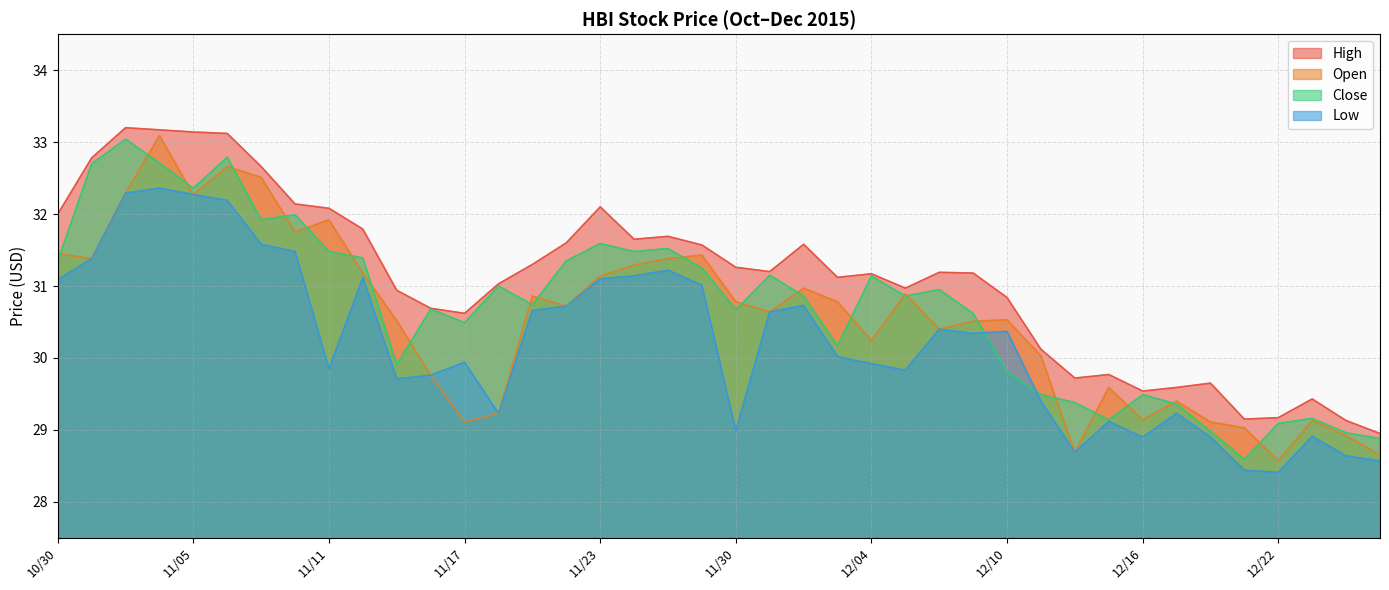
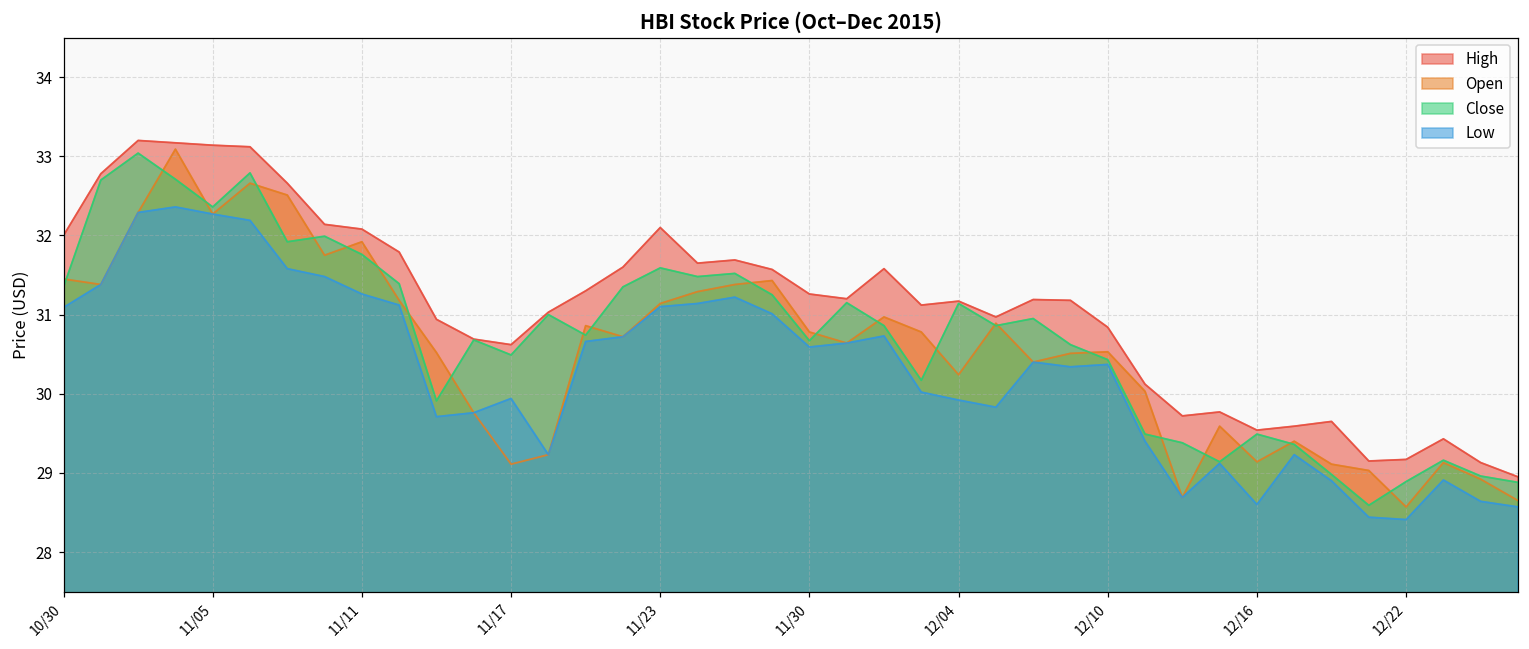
  {
    "Close": {
      "10/30": 31.4,
      "11/05": 32.4,
-     "11/11": 31.5,
+     "11/11": 31.8,
      "11/17": 30.5,
      "11/23": 31.6,
      "11/30": 30.7,
-     "12/10": 29.8,
+     "12/10": 30.4,
      "12/16": 29.5,
-     "12/22": 29.1
+     "12/22": 28.9
    },
    "Low": {
      "10/30": 31.1,
-     "11/11": 29.9,
+     "11/11": 31.3,
      "11/17": 29.9,
      "11/23": 31.1,
-     "11/30": 29.0,
+     "11/30": 30.6,
      "12/04": 29.9,
      "12/10": 30.4,
-     "12/16": 28.9,
+     "12/16": 28.6,
      "12/22": 28.4
    }
  }
